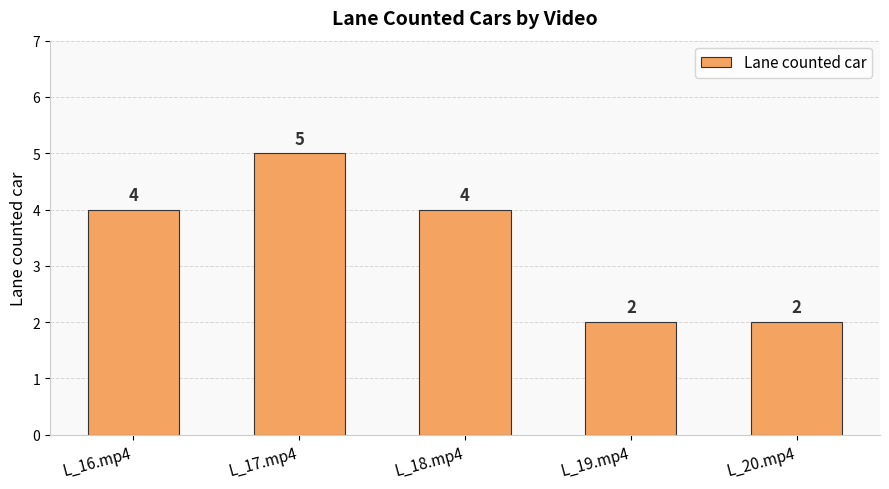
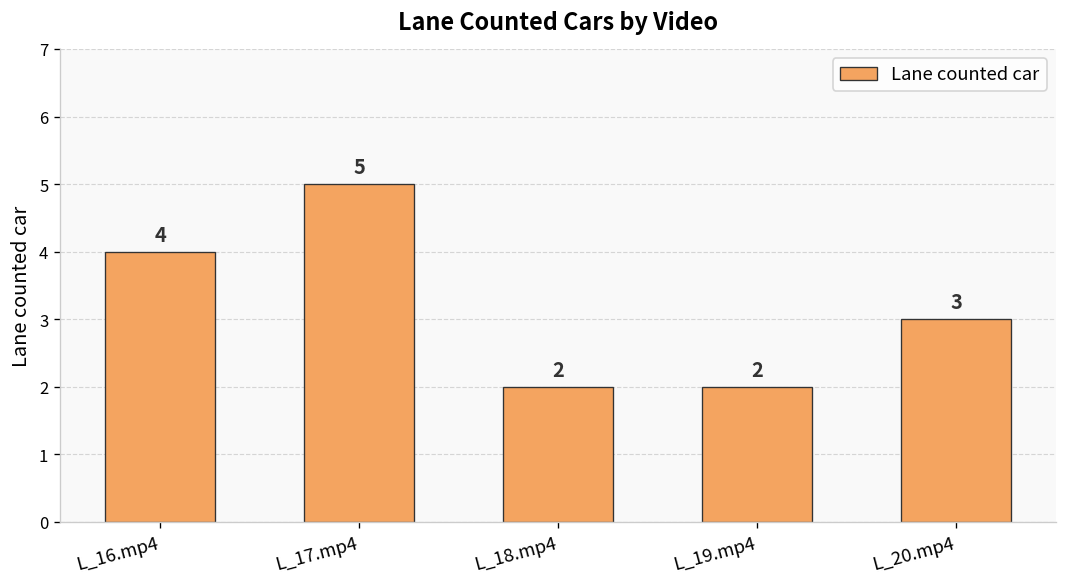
  {
    "L_16.mp4": 4,
    "L_17.mp4": 5,
-   "L_18.mp4": 4,
+   "L_18.mp4": 2,
    "L_19.mp4": 2,
-   "L_20.mp4": 2
+   "L_20.mp4": 3
  }
